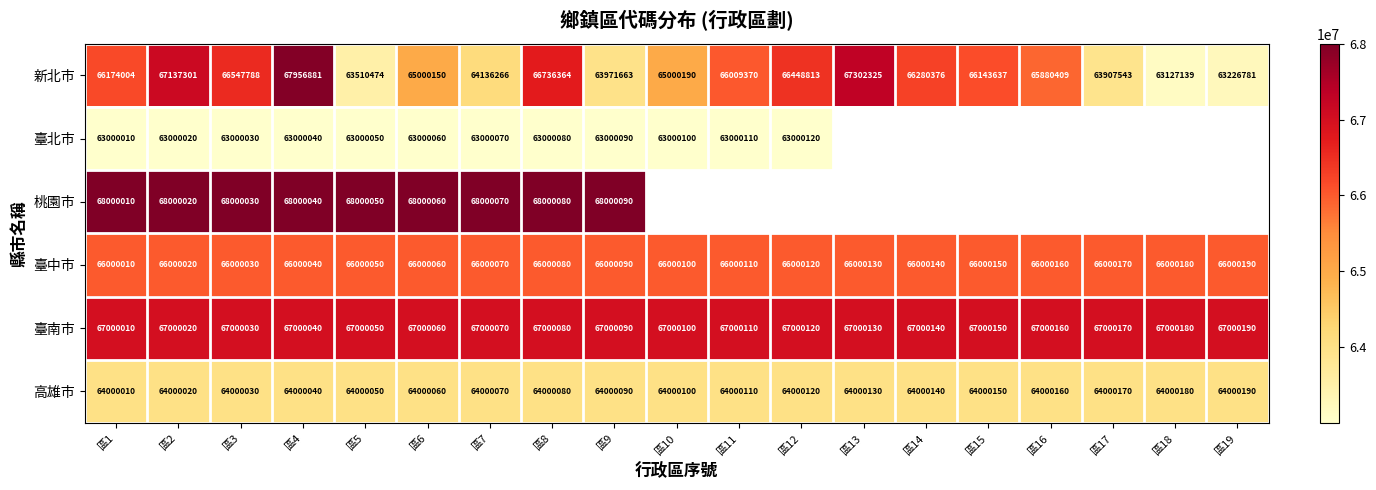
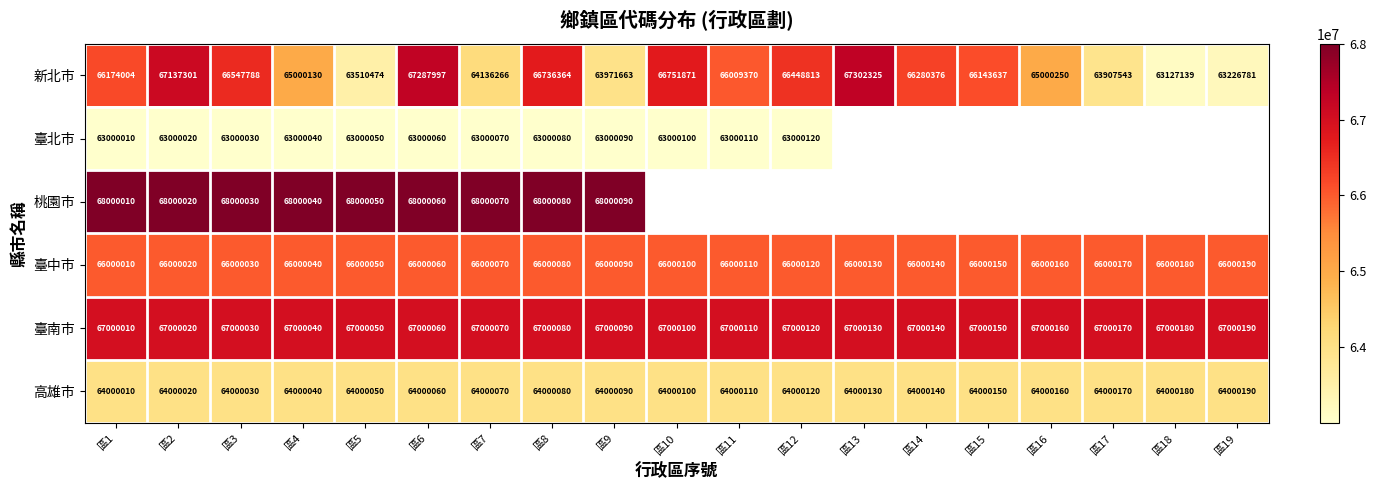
  {
    "新北市": {
      "區1": 66174004,
      "區2": 67137301,
      "區3": 66547788,
-     "區4": 67956881,
+     "區4": 65000130,
      "區5": 63510474,
-     "區6": 65000150,
+     "區6": 67287997,
      "區7": 64136266,
      "區8": 66736364,
      "區9": 63971663,
-     "區10": 65000190,
+     "區10": 66751871,
      "區11": 66009370,
      "區12": 66448813,
      "區13": 67302325,
      "區14": 66280376,
      "區15": 66143637,
-     "區16": 65880409,
+     "區16": 65000250,
      "區17": 63907543,
      "區18": 63127139,
      "區19": 63226781
    },
    "臺北市": {
      "區1": 63000010,
      "區2": 63000020,
      "區3": 63000030,
      "區4": 63000040,
      "區5": 63000050,
      "區6": 63000060,
      "區7": 63000070,
      "區8": 63000080,
      "區9": 63000090,
      "區10": 63000100,
      "區11": 63000110,
      "區12": 63000120
    },
    "桃園市": {
      "區1": 68000010,
      "區2": 68000020,
      "區3": 68000030,
      "區4": 68000040,
      "區5": 68000050,
      "區6": 68000060,
      "區7": 68000070,
      "區8": 68000080,
      "區9": 68000090
    },
    "臺中市": {
      "區1": 66000010,
      "區2": 66000020,
      "區3": 66000030,
      "區4": 66000040,
      "區5": 66000050,
      "區6": 66000060,
      "區7": 66000070,
      "區8": 66000080,
      "區9": 66000090,
      "區10": 66000100,
      "區11": 66000110,
      "區12": 66000120,
      "區13": 66000130,
      "區14": 66000140,
      "區15": 66000150,
      "區16": 66000160,
      "區17": 66000170,
      "區18": 66000180,
      "區19": 66000190
    },
    "臺南市": {
      "區1": 67000010,
      "區2": 67000020,
      "區3": 67000030,
      "區4": 67000040,
      "區5": 67000050,
      "區6": 67000060,
      "區7": 67000070,
      "區8": 67000080,
      "區9": 67000090,
      "區10": 67000100,
      "區11": 67000110,
      "區12": 67000120,
      "區13": 67000130,
      "區14": 67000140,
      "區15": 67000150,
      "區16": 67000160,
      "區17": 67000170,
      "區18": 67000180,
      "區19": 67000190
    },
    "高雄市": {
      "區1": 64000010,
      "區2": 64000020,
      "區3": 64000030,
      "區4": 64000040,
      "區5": 64000050,
      "區6": 64000060,
      "區7": 64000070,
      "區8": 64000080,
      "區9": 64000090,
      "區10": 64000100,
      "區11": 64000110,
      "區12": 64000120,
      "區13": 64000130,
      "區14": 64000140,
      "區15": 64000150,
      "區16": 64000160,
      "區17": 64000170,
      "區18": 64000180,
      "區19": 64000190
    }
  }
